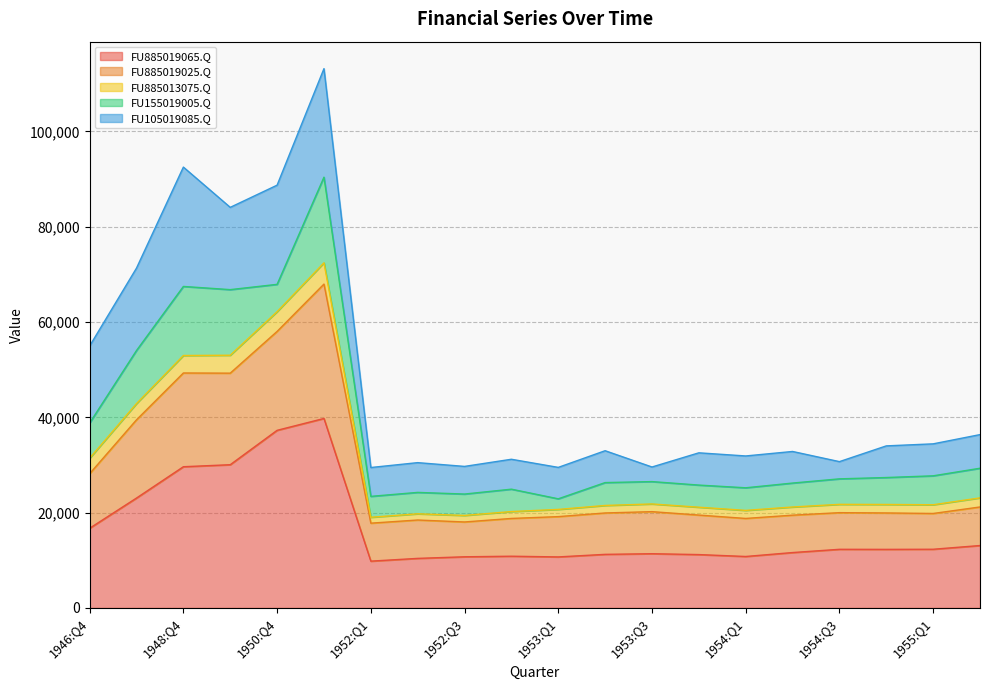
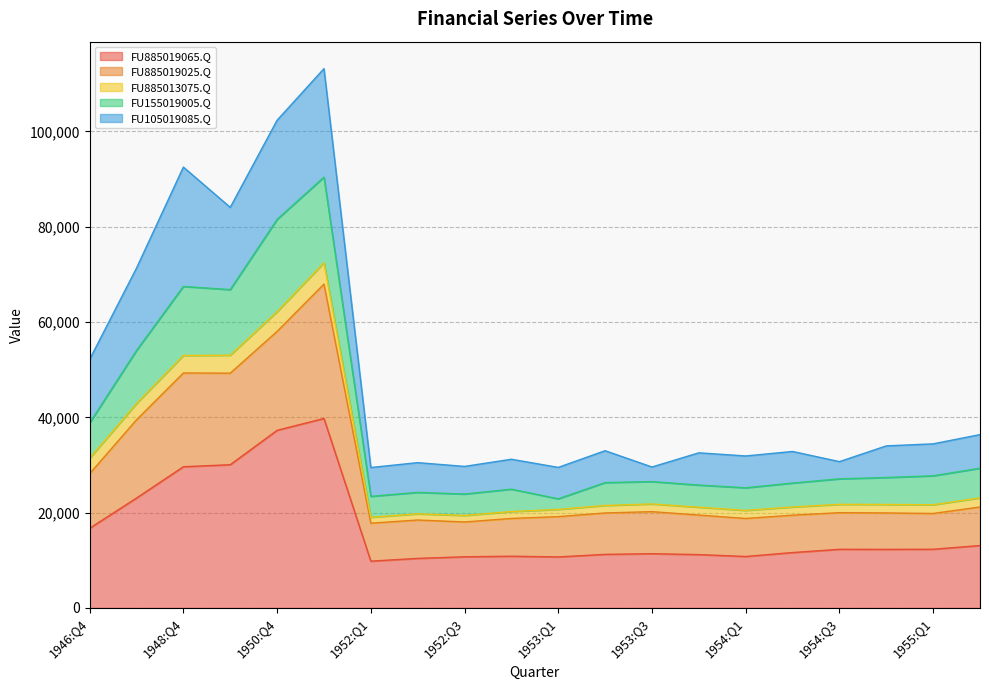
  {
    "FU155019005.Q": {
      "1946:Q4": "7,000",
      "1948:Q4": "14,000",
-     "1950:Q4": "6,000",
+     "1950:Q4": "19,000",
      "1952:Q1": "4,000",
      "1952:Q3": "4,000",
      "1953:Q1": "2,000",
      "1953:Q3": "5,000",
      "1954:Q1": "5,000",
      "1954:Q3": "5,000",
      "1955:Q1": "6,000"
    },
    "FU105019085.Q": {
-     "1946:Q4": "16,000",
+     "1946:Q4": "13,000",
      "1948:Q4": "25,000",
      "1950:Q4": "21,000",
      "1952:Q1": "6,000",
      "1952:Q3": "6,000",
      "1953:Q1": "7,000",
      "1953:Q3": "3,000",
      "1954:Q1": "7,000",
      "1954:Q3": "4,000",
      "1955:Q1": "7,000"
    }
  }
